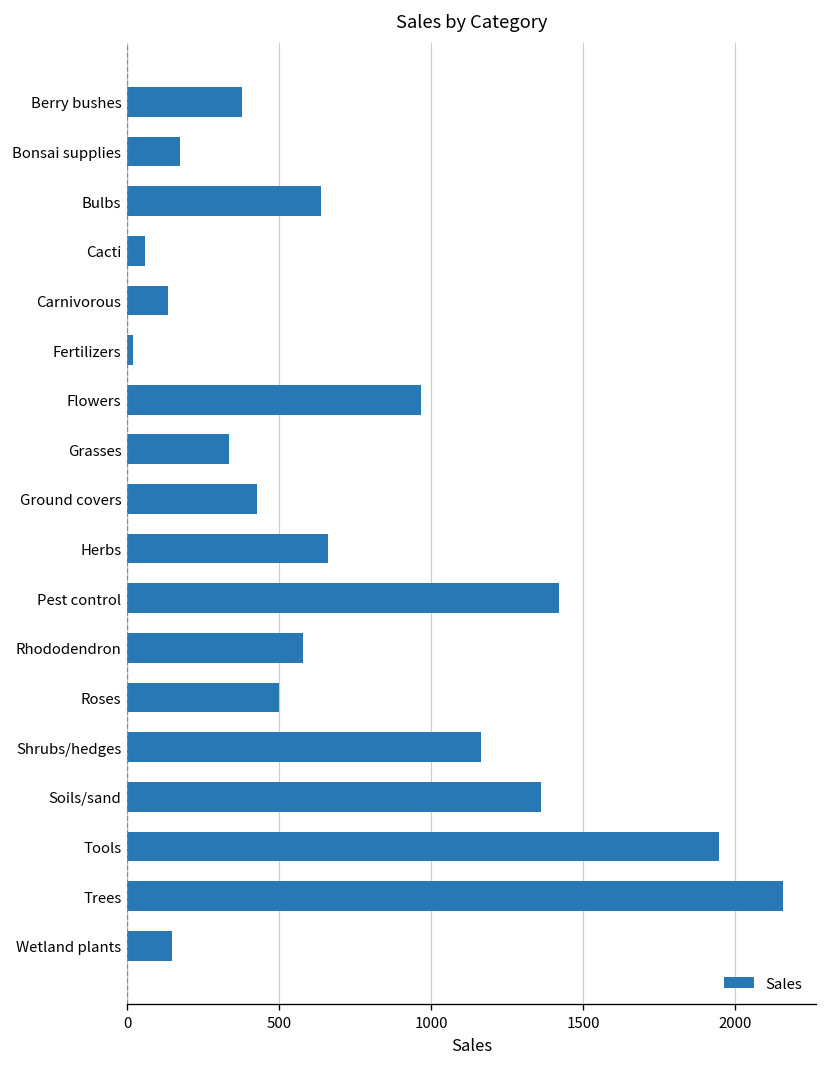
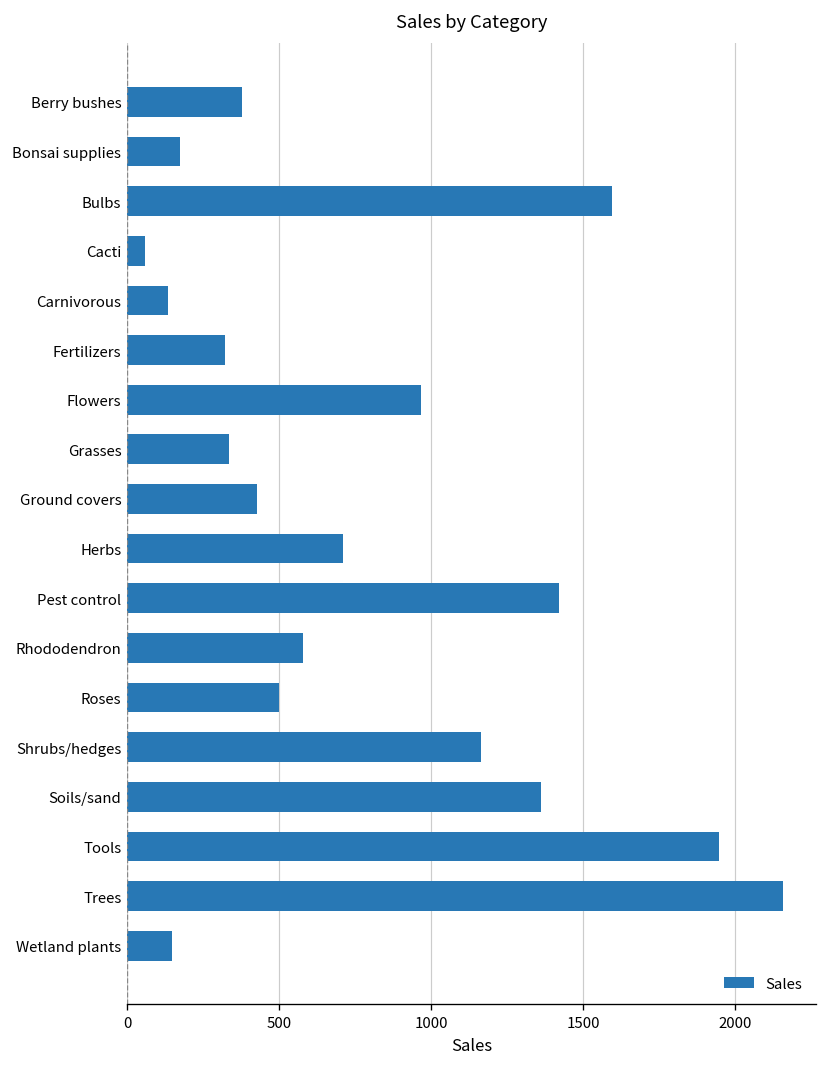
  {
    "Berry bushes": 380,
    "Bonsai supplies": 180,
-   "Bulbs": 640,
+   "Bulbs": 1600,
    "Cacti": 60,
    "Carnivorous": 130,
-   "Fertilizers": 20,
+   "Fertilizers": 320,
    "Flowers": 970,
    "Grasses": 340,
    "Ground covers": 430,
-   "Herbs": 660,
+   "Herbs": 710,
    "Pest control": 1420,
    "Rhododendron": 580,
    "Roses": 500,
    "Shrubs/hedges": 1160,
    "Soils/sand": 1360,
    "Tools": 1950,
    "Trees": 2160,
    "Wetland plants": 150
  }
